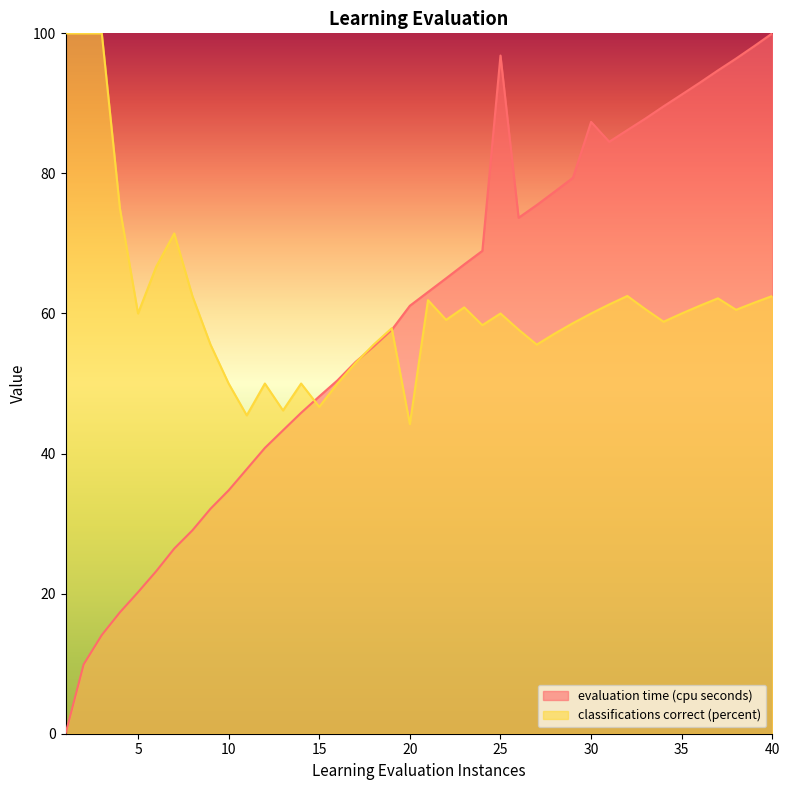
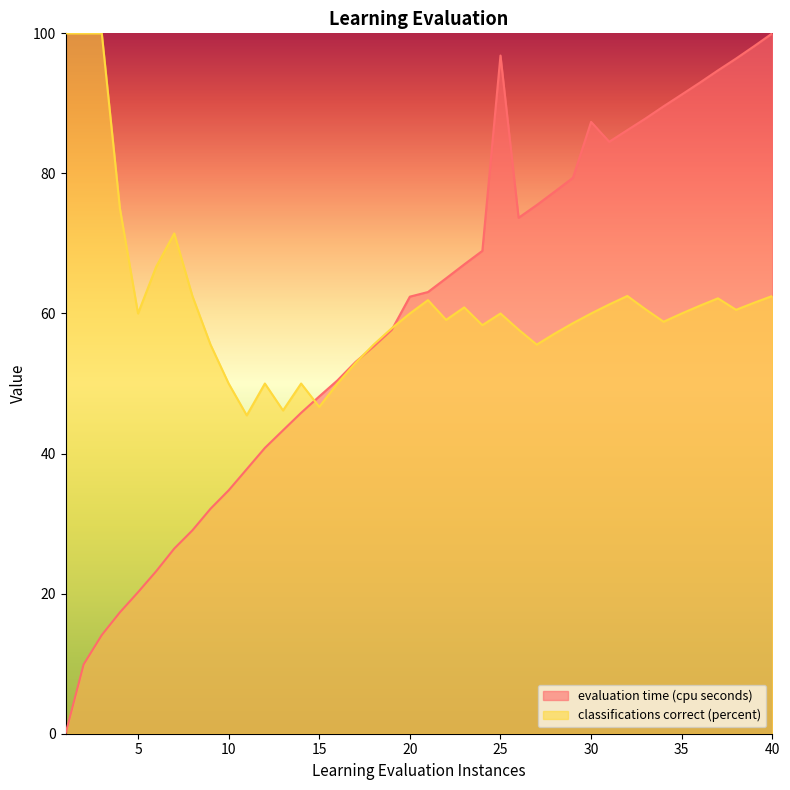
  {
    "evaluation time (cpu seconds)": {
      "5": 20,
      "10": 35,
      "15": 48,
-     "20": 61,
+     "20": 62,
      "25": 97,
      "30": 87,
      "35": 91,
      "40": 100
    },
    "classifications correct (percent)": {
      "5": 60,
      "10": 50,
      "15": 47,
-     "20": 44,
+     "20": 60,
      "25": 60,
      "30": 60,
      "35": 60,
      "40": 63
    }
  }
